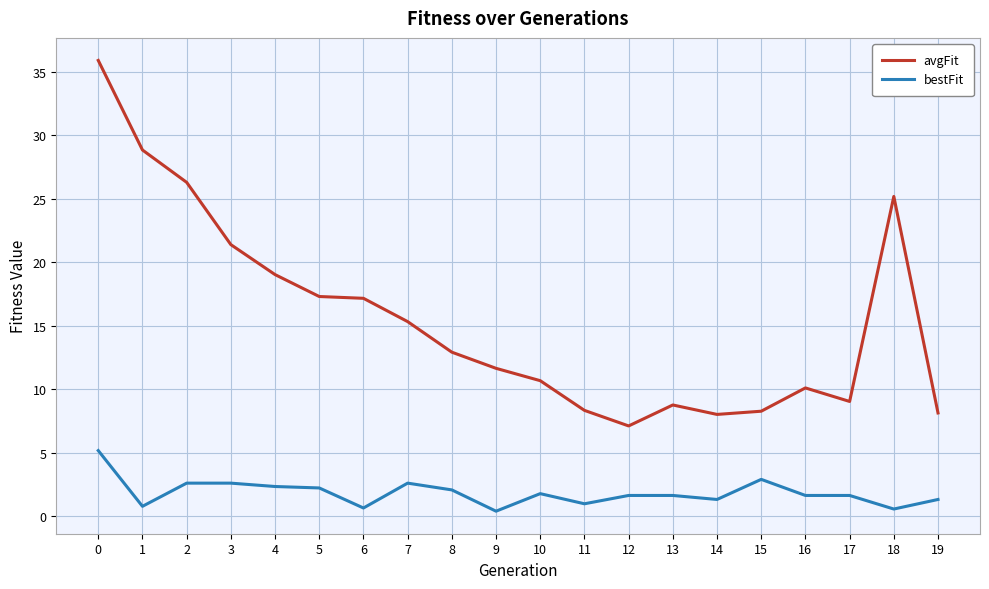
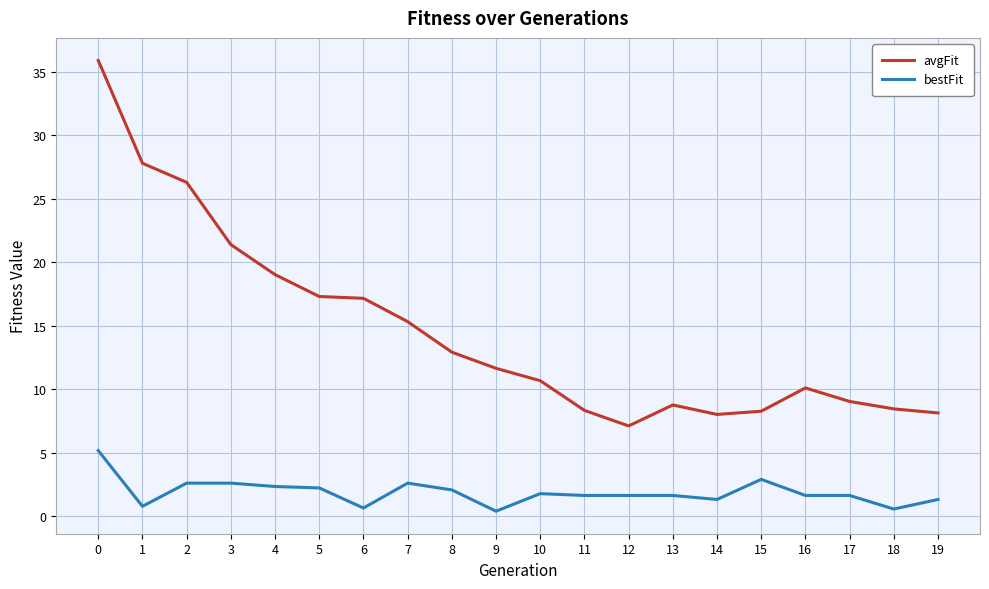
  {
    "avgFit": {
      "0": 35.9,
-     "1": 28.9,
+     "1": 27.8,
      "2": 26.3,
      "3": 21.4,
      "4": 19.0,
      "5": 17.3,
      "6": 17.2,
      "7": 15.3,
      "8": 12.9,
      "9": 11.7,
      "10": 10.7,
      "11": 8.3,
      "12": 7.1,
      "13": 8.8,
      "14": 8.0,
      "15": 8.3,
      "16": 10.1,
      "17": 9.0,
-     "18": 25.2,
+     "18": 8.5,
      "19": 8.1
    },
    "bestFit": {
      "0": 5.2,
      "1": 0.8,
      "2": 2.6,
      "3": 2.6,
      "4": 2.3,
      "5": 2.2,
      "6": 0.6,
      "7": 2.6,
      "8": 2.1,
      "9": 0.4,
      "10": 1.8,
-     "11": 1.0,
+     "11": 1.6,
      "12": 1.6,
      "13": 1.6,
      "14": 1.3,
      "15": 2.9,
      "16": 1.6,
      "17": 1.6,
      "18": 0.6,
      "19": 1.3
    }
  }
